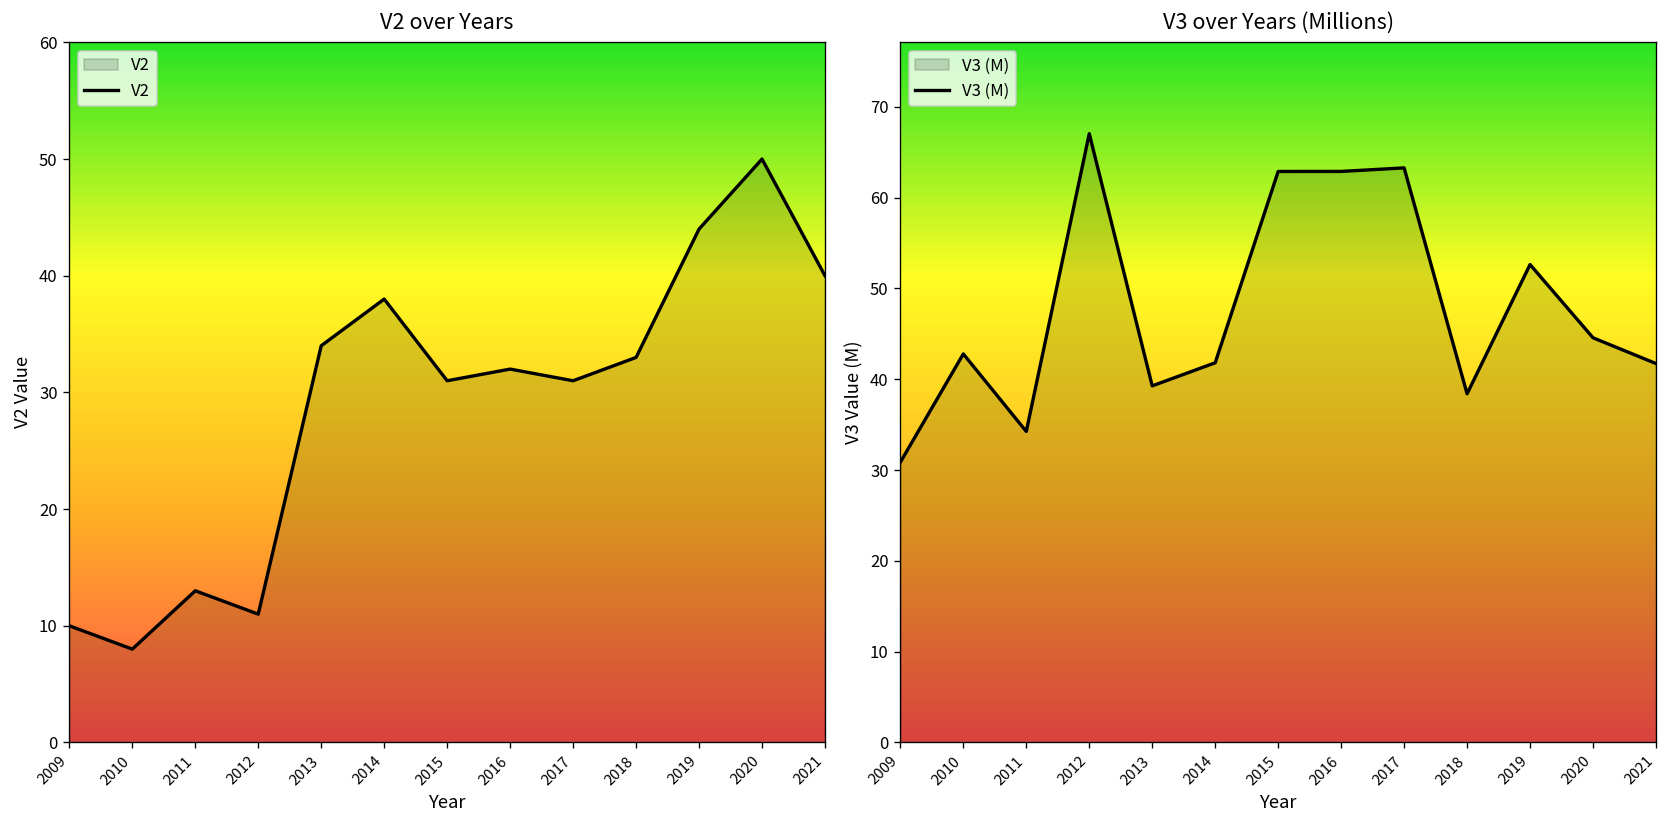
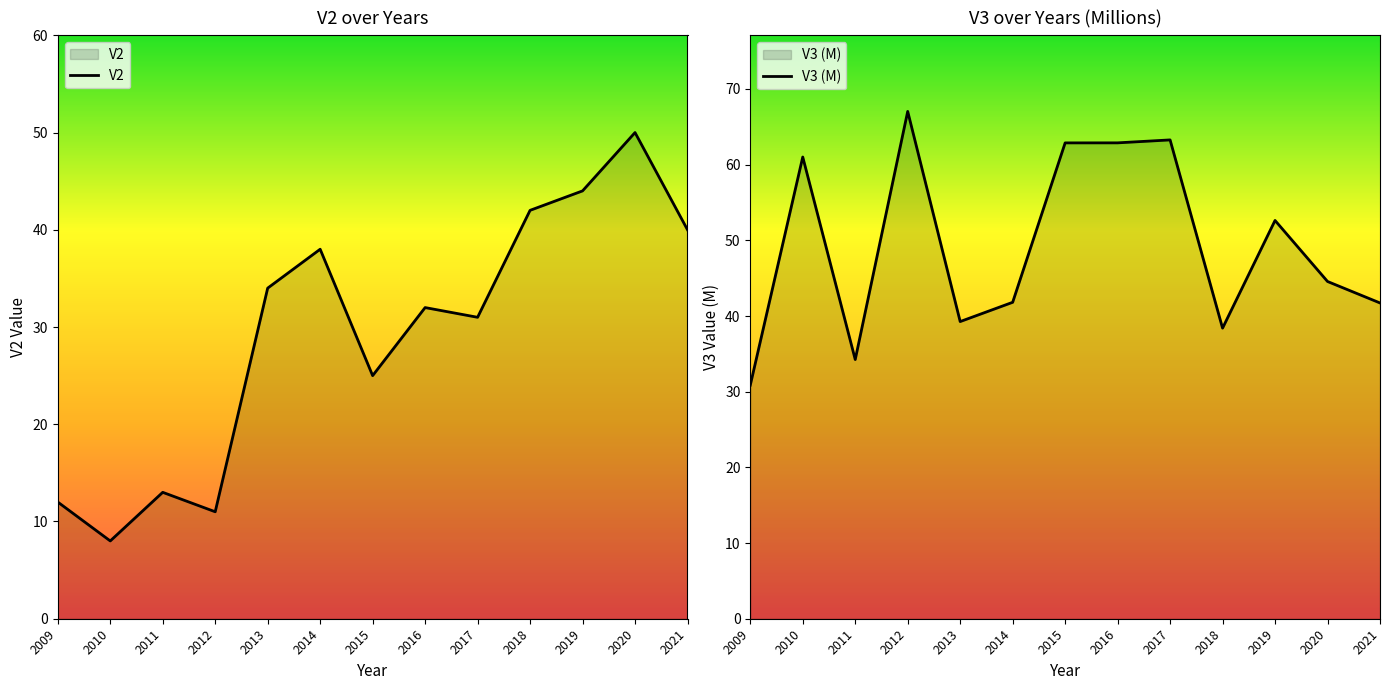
  {
    "V2 over Years": {
-     "2009": 10,
+     "2009": 12,
      "2010": 8,
      "2011": 13,
      "2012": 11,
      "2013": 34,
      "2014": 38,
-     "2015": 31,
+     "2015": 25,
      "2016": 32,
      "2017": 31,
-     "2018": 33,
+     "2018": 42,
      "2019": 44,
      "2020": 50,
      "2021": 40
    },
    "V3 over Years (Millions)": {
      "2009": 31,
-     "2010": 43,
+     "2010": 61,
      "2011": 34,
      "2012": 67,
      "2013": 39,
      "2014": 42,
      "2015": 63,
      "2016": 63,
      "2017": 63,
      "2018": 38,
      "2019": 53,
      "2020": 45,
      "2021": 42
    }
  }
